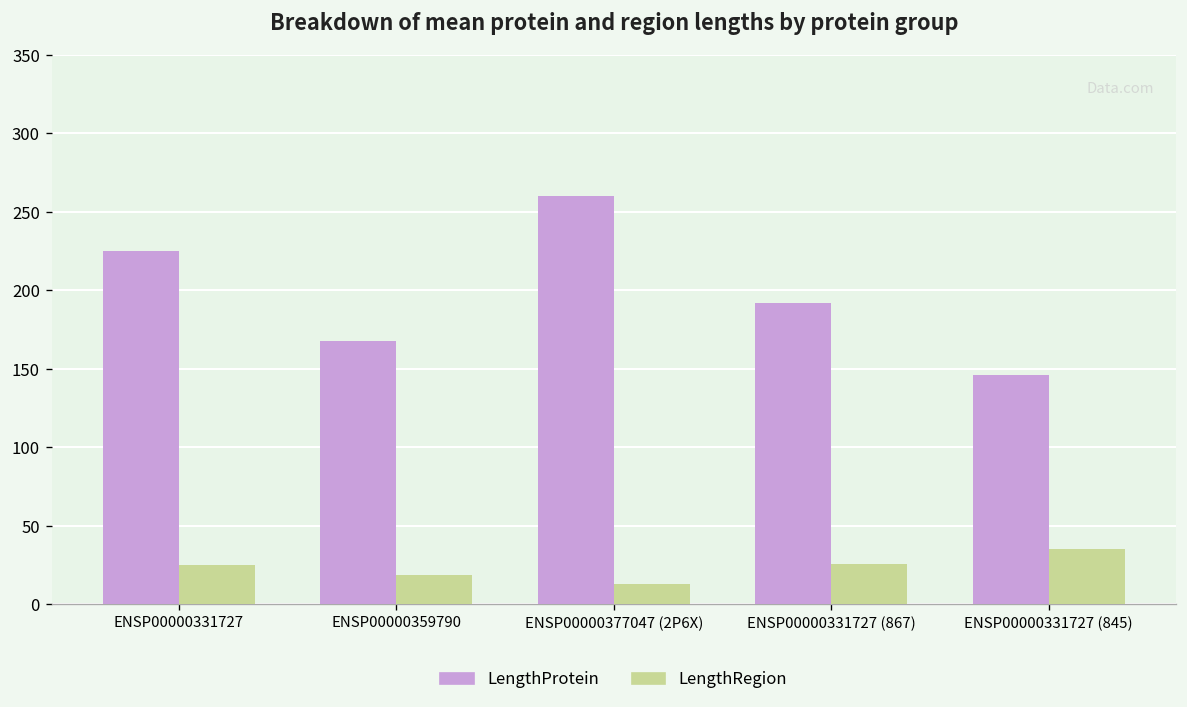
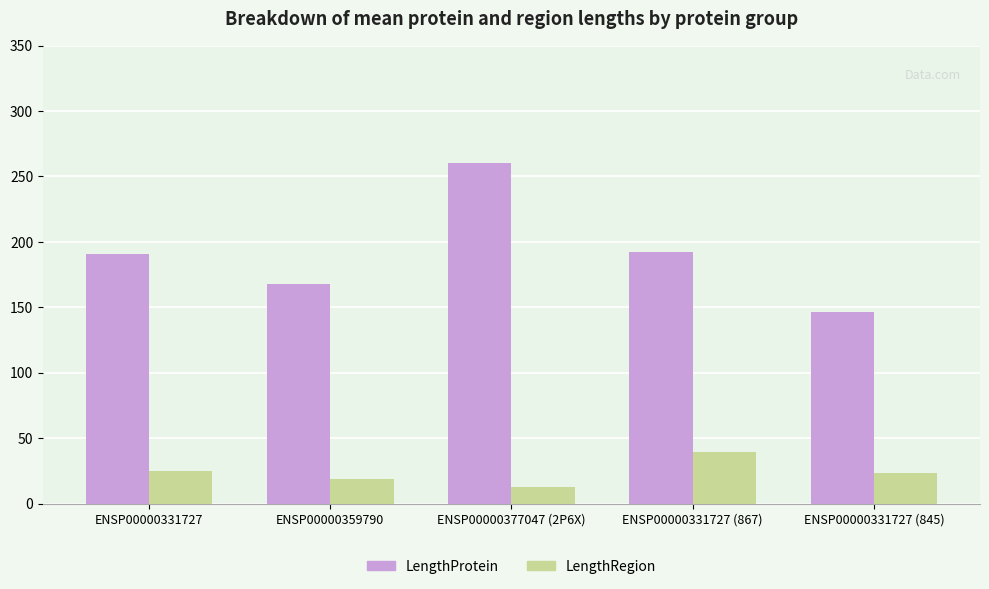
  {
    "LengthProtein": {
-     "ENSP00000331727": 225,
+     "ENSP00000331727": 191,
      "ENSP00000359790": 168,
      "ENSP00000377047 (2P6X)": 260,
      "ENSP00000331727 (867)": 192,
      "ENSP00000331727 (845)": 146
    },
    "LengthRegion": {
      "ENSP00000331727": 25,
      "ENSP00000359790": 19,
      "ENSP00000377047 (2P6X)": 13,
-     "ENSP00000331727 (867)": 26,
-     "ENSP00000331727 (845)": 35
+     "ENSP00000331727 (867)": 39,
+     "ENSP00000331727 (845)": 23
    }
  }
